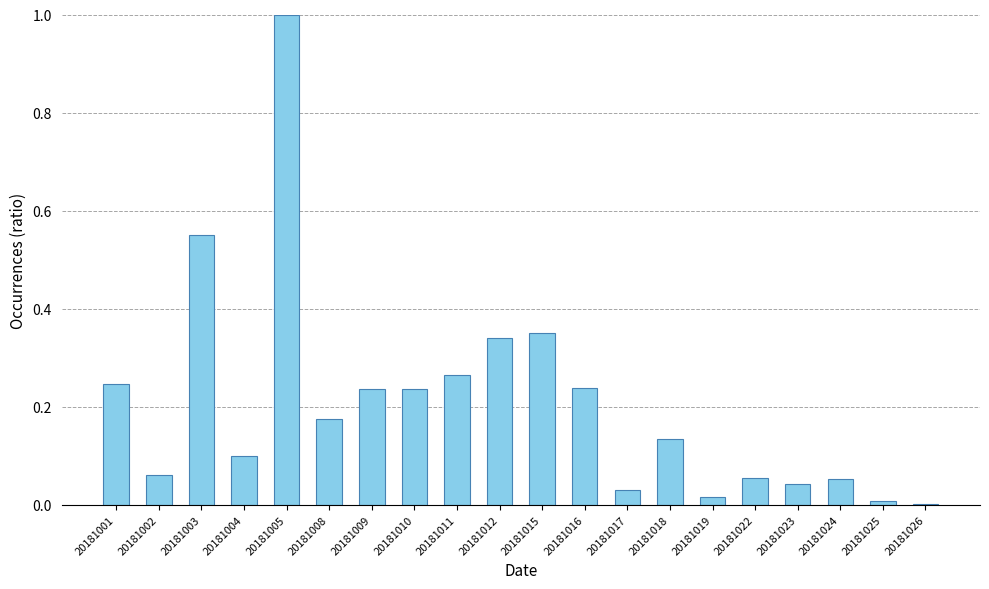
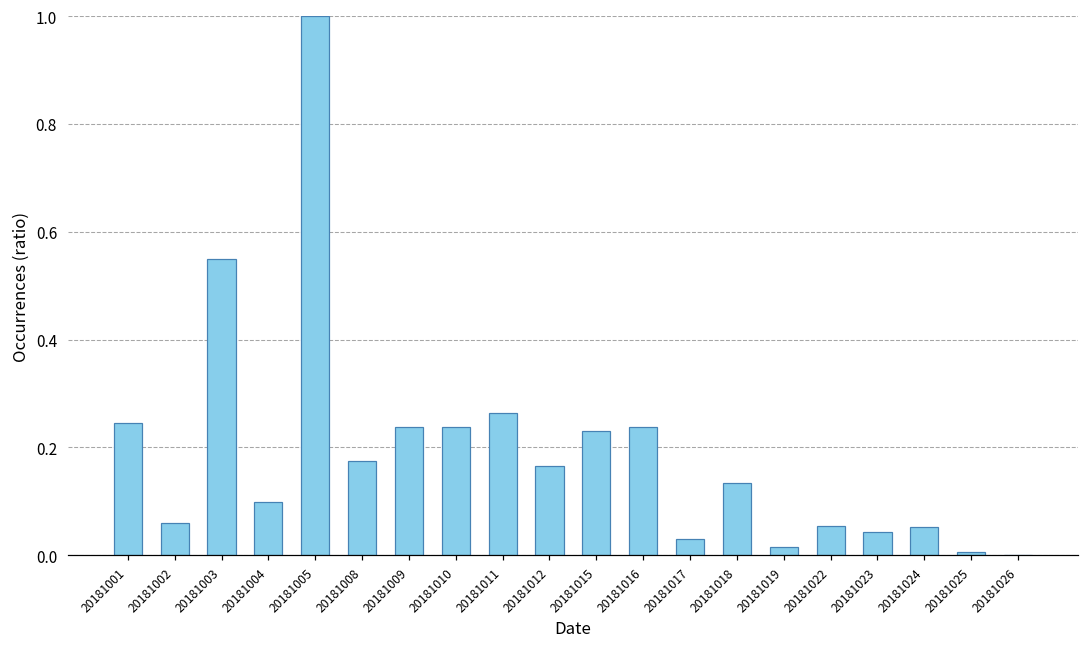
  {
    "20181001": 0.25,
    "20181002": 0.06,
    "20181003": 0.55,
    "20181004": 0.10,
    "20181005": 1.00,
    "20181008": 0.17,
    "20181009": 0.24,
    "20181010": 0.24,
    "20181011": 0.26,
-   "20181012": 0.34,
-   "20181015": 0.35,
+   "20181012": 0.17,
+   "20181015": 0.23,
    "20181016": 0.24,
    "20181017": 0.03,
    "20181018": 0.13,
    "20181019": 0.02,
    "20181022": 0.05,
    "20181023": 0.04,
    "20181024": 0.05,
    "20181025": 0.01
  }
